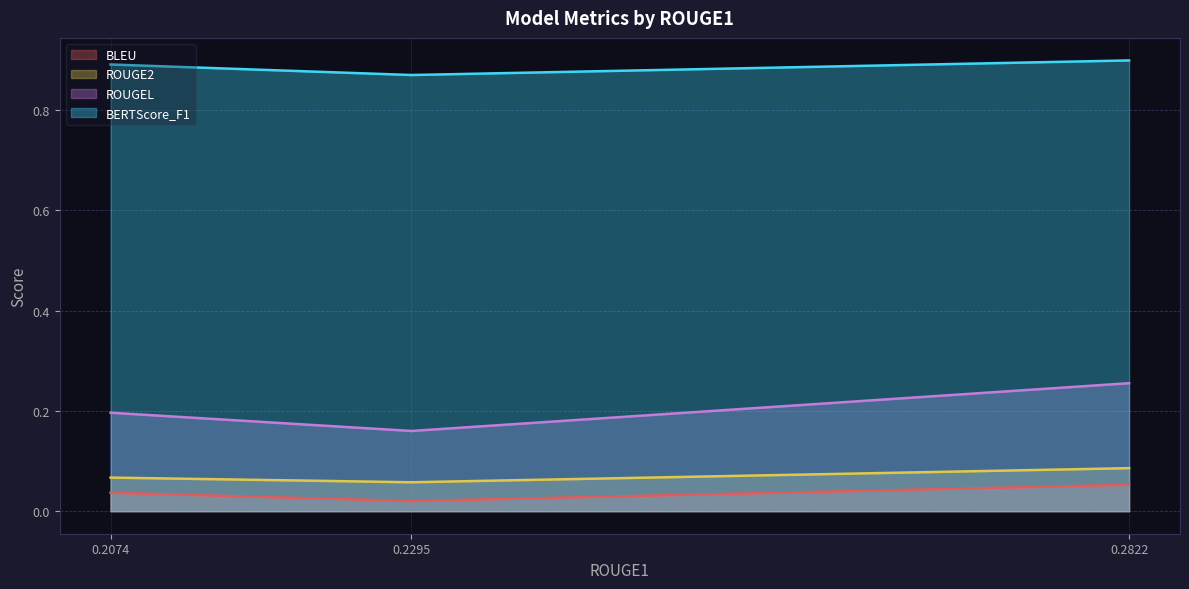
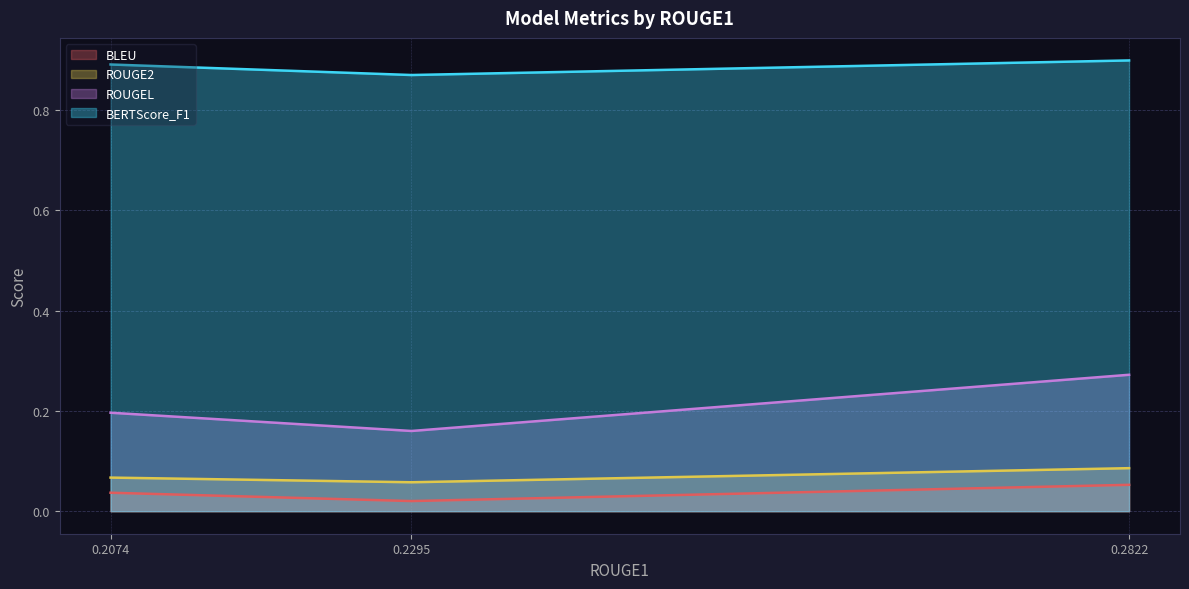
  {
    "ROUGEL": {
      "0.2074": 0.20,
      "0.2295": 0.16,
-     "0.2822": 0.26
+     "0.2822": 0.27
    },
    "BERTScore_F1": {
      "0.2295": 0.87,
      "0.2822": 0.90
    }
  }
